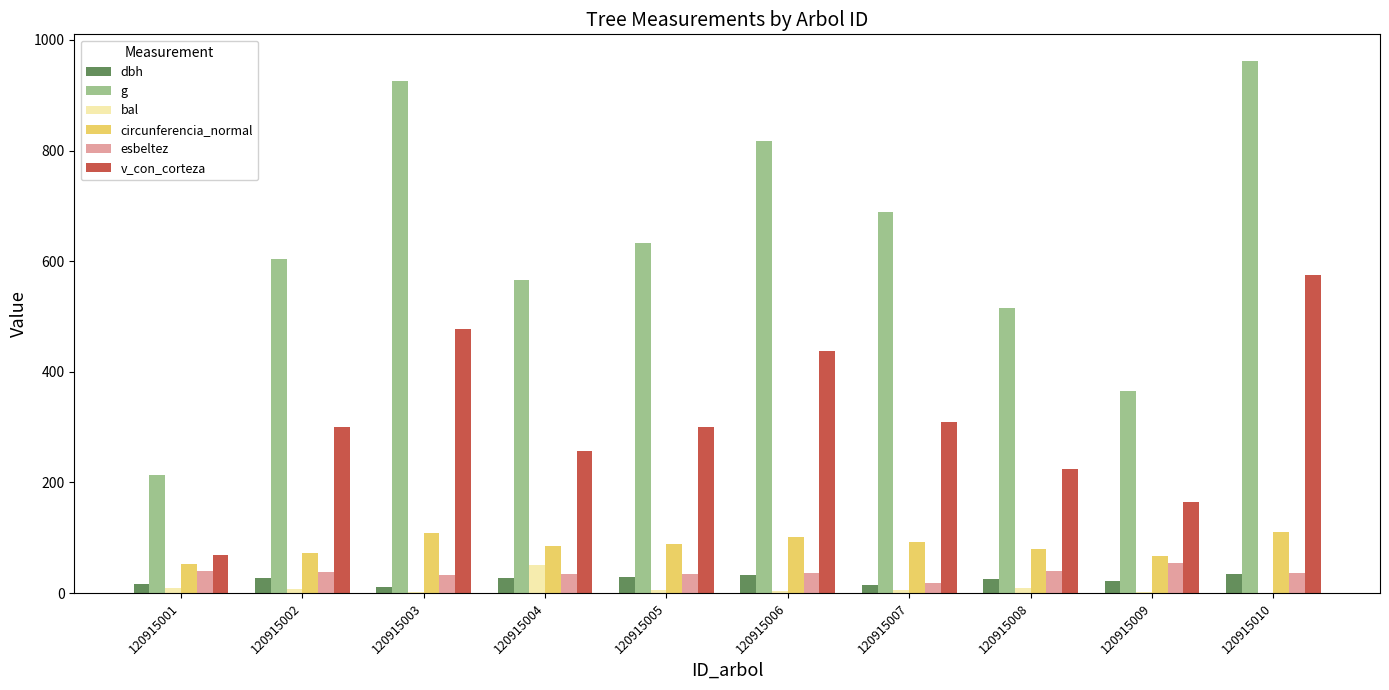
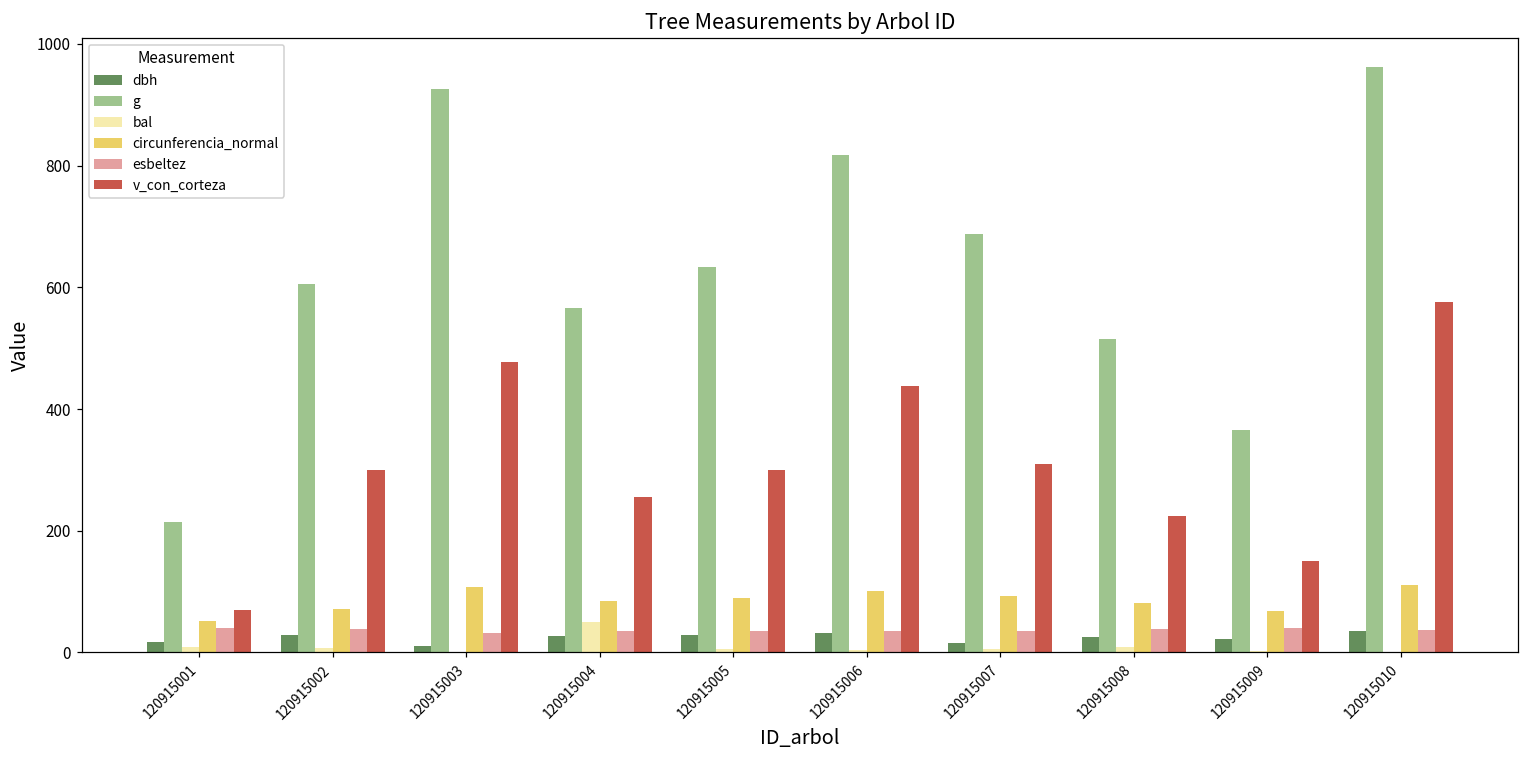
  {
    "dbh": {
      "120915001": 20,
      "120915002": 30,
      "120915003": 10,
      "120915004": 30,
      "120915005": 30,
      "120915006": 30,
      "120915007": 10,
      "120915008": 30,
      "120915009": 20,
      "120915010": 40
    },
    "g": {
      "120915001": 210,
      "120915002": 600,
      "120915003": 930,
      "120915004": 570,
      "120915005": 630,
      "120915006": 820,
      "120915007": 690,
      "120915008": 510,
      "120915009": 360,
      "120915010": 960
    },
    "bal": {
      "120915001": 10,
      "120915002": 10,
      "120915004": 50,
      "120915005": 10,
      "120915007": 0,
      "120915008": 10,
      "120915010": 0
    },
    "circunferencia_normal": {
      "120915001": 50,
      "120915002": 70,
      "120915003": 110,
      "120915004": 80,
      "120915005": 90,
      "120915006": 100,
      "120915007": 90,
      "120915008": 80,
      "120915009": 70,
      "120915010": 110
    },
    "esbeltez": {
      "120915001": 40,
      "120915002": 40,
      "120915003": 30,
      "120915004": 40,
      "120915005": 40,
      "120915006": 40,
-     "120915007": 20,
+     "120915007": 40,
      "120915008": 40,
-     "120915009": 50,
+     "120915009": 40,
      "120915010": 40
    },
    "v_con_corteza": {
      "120915001": 70,
      "120915002": 300,
      "120915003": 480,
      "120915004": 260,
      "120915005": 300,
      "120915006": 440,
      "120915007": 310,
      "120915008": 220,
-     "120915009": 160,
+     "120915009": 150,
      "120915010": 580
    }
  }
